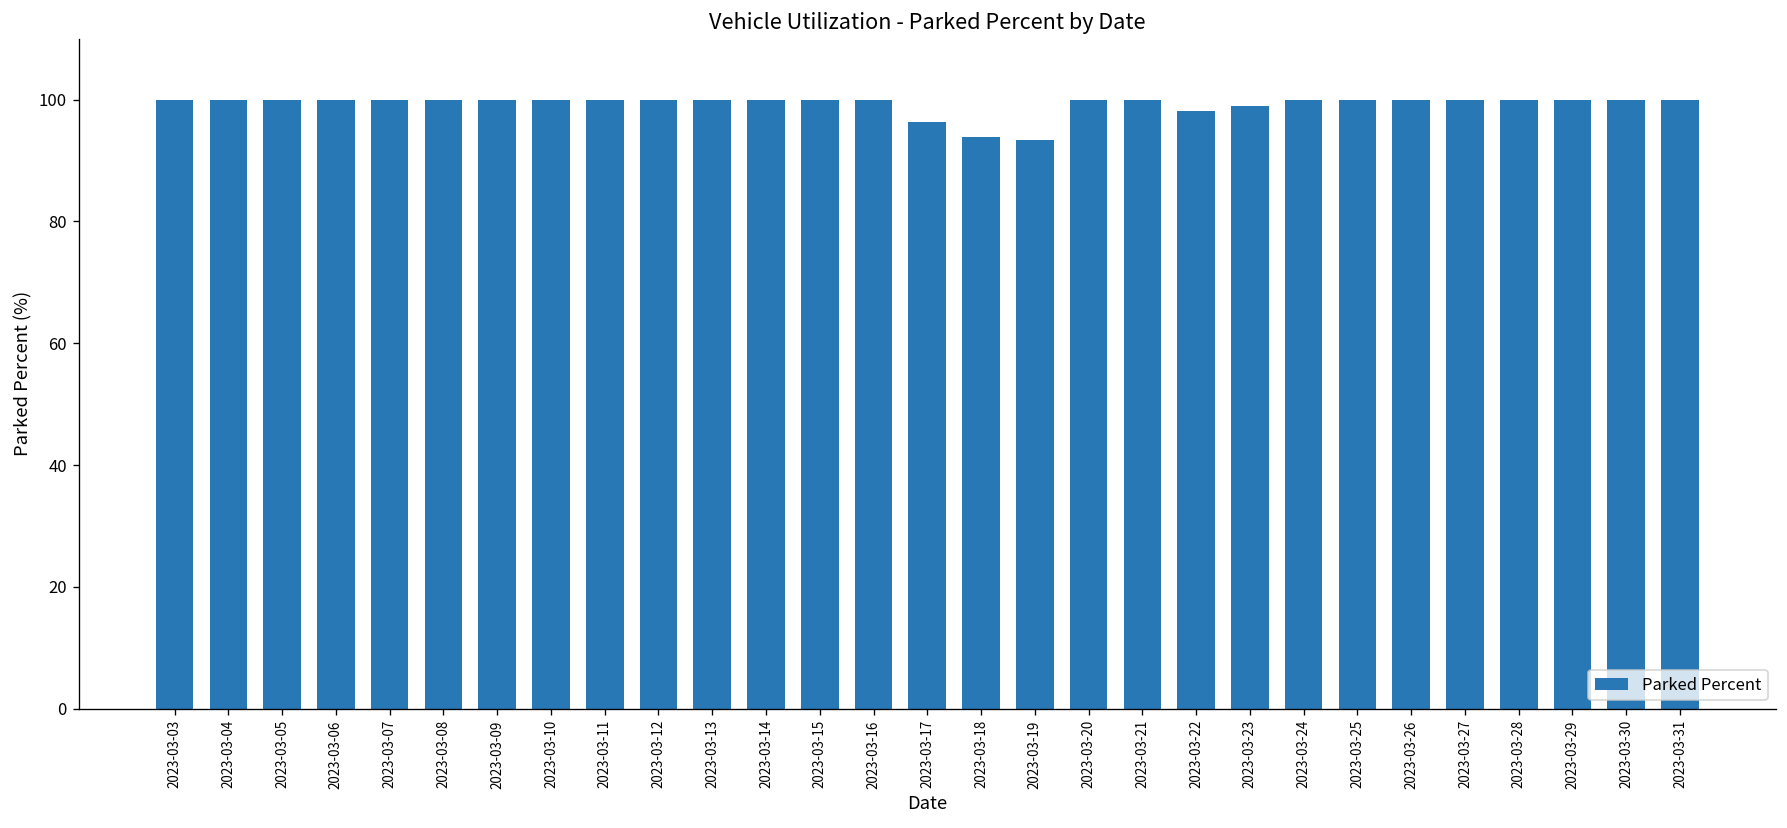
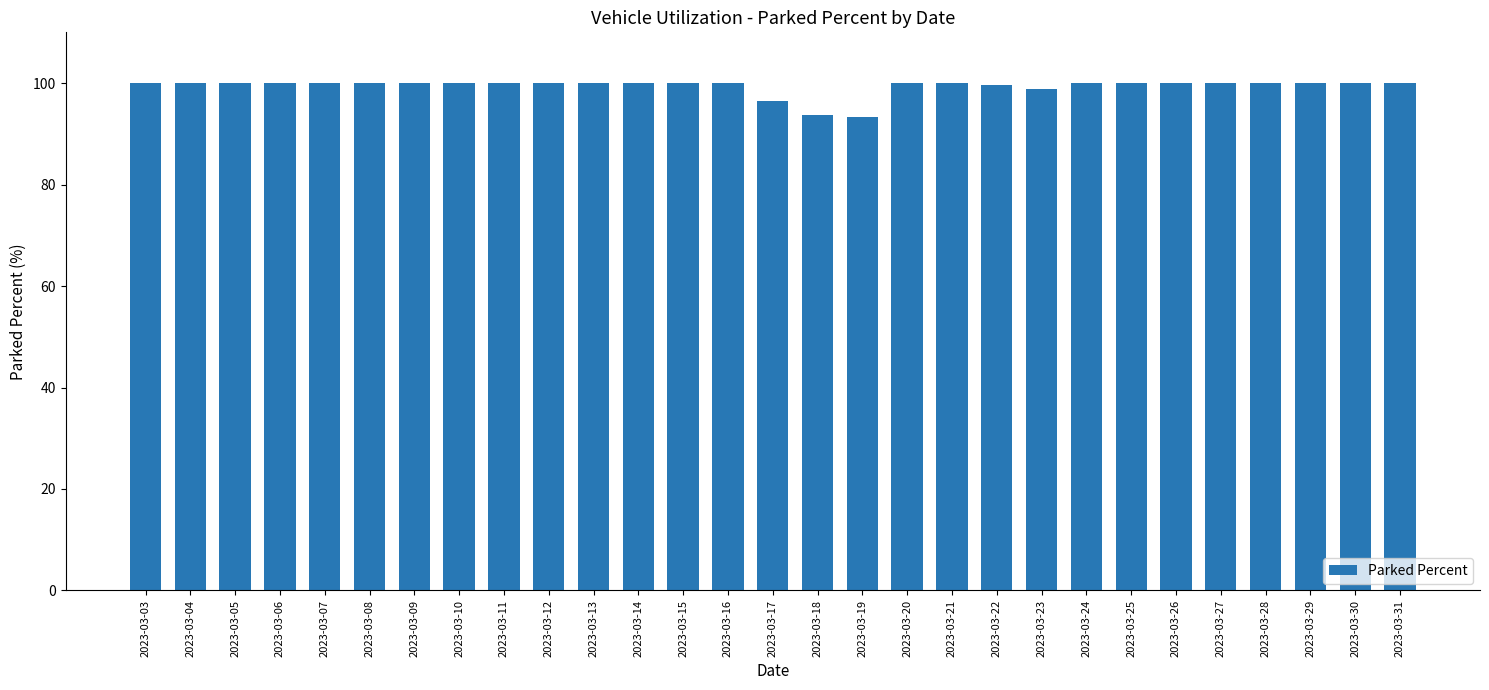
  {
    "2023-03-03": 100,
    "2023-03-04": 100,
    "2023-03-05": 100,
    "2023-03-06": 100,
    "2023-03-07": 100,
    "2023-03-08": 100,
    "2023-03-09": 100,
    "2023-03-10": 100,
    "2023-03-11": 100,
    "2023-03-12": 100,
    "2023-03-13": 100,
    "2023-03-14": 100,
    "2023-03-15": 100,
    "2023-03-16": 100,
    "2023-03-17": 96,
    "2023-03-18": 94,
    "2023-03-19": 93,
    "2023-03-20": 100,
    "2023-03-21": 100,
-   "2023-03-22": 98,
+   "2023-03-22": 100,
    "2023-03-23": 99,
    "2023-03-24": 100,
    "2023-03-25": 100,
    "2023-03-26": 100,
    "2023-03-27": 100,
    "2023-03-28": 100,
    "2023-03-29": 100,
    "2023-03-30": 100,
    "2023-03-31": 100
  }
